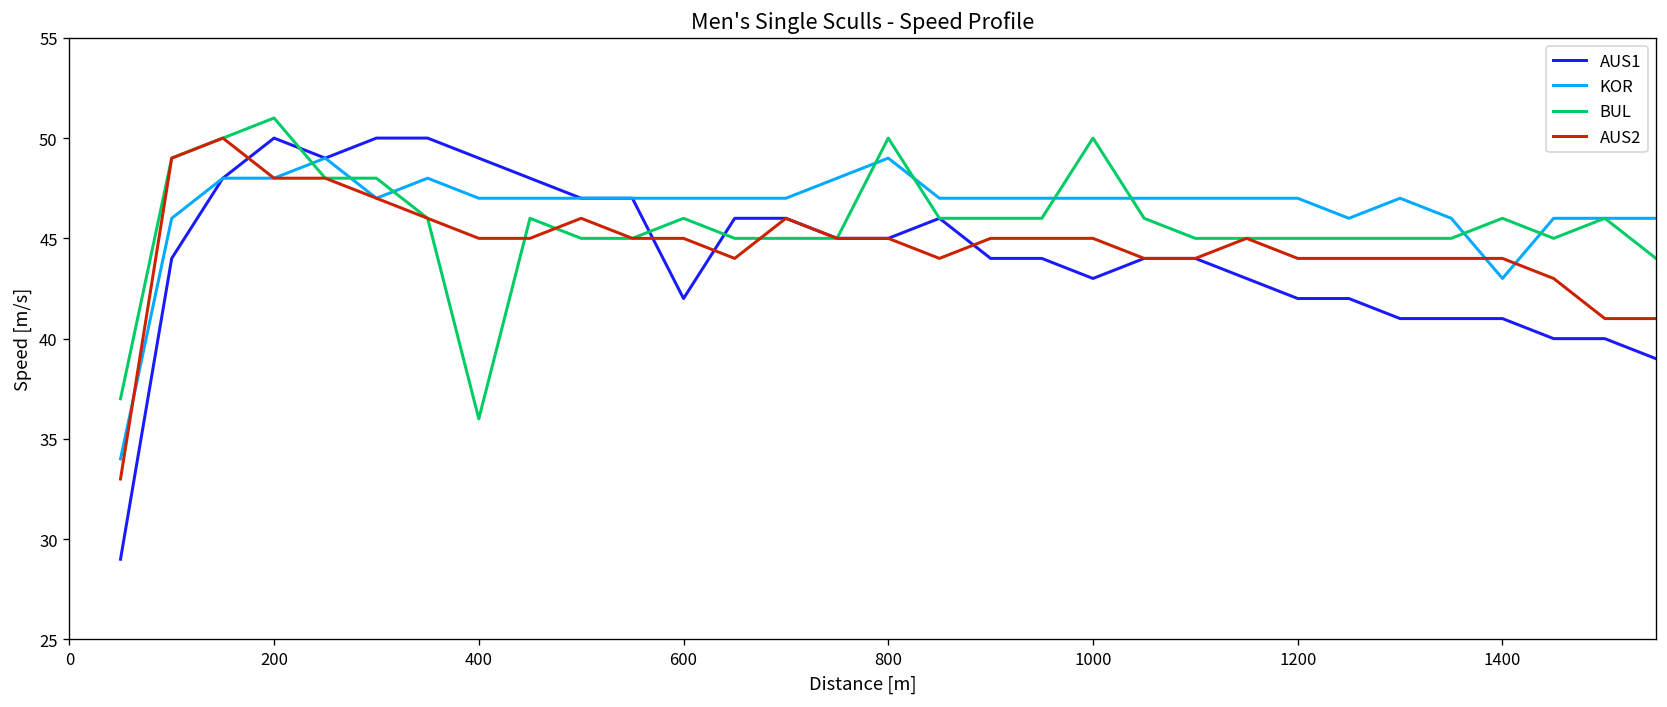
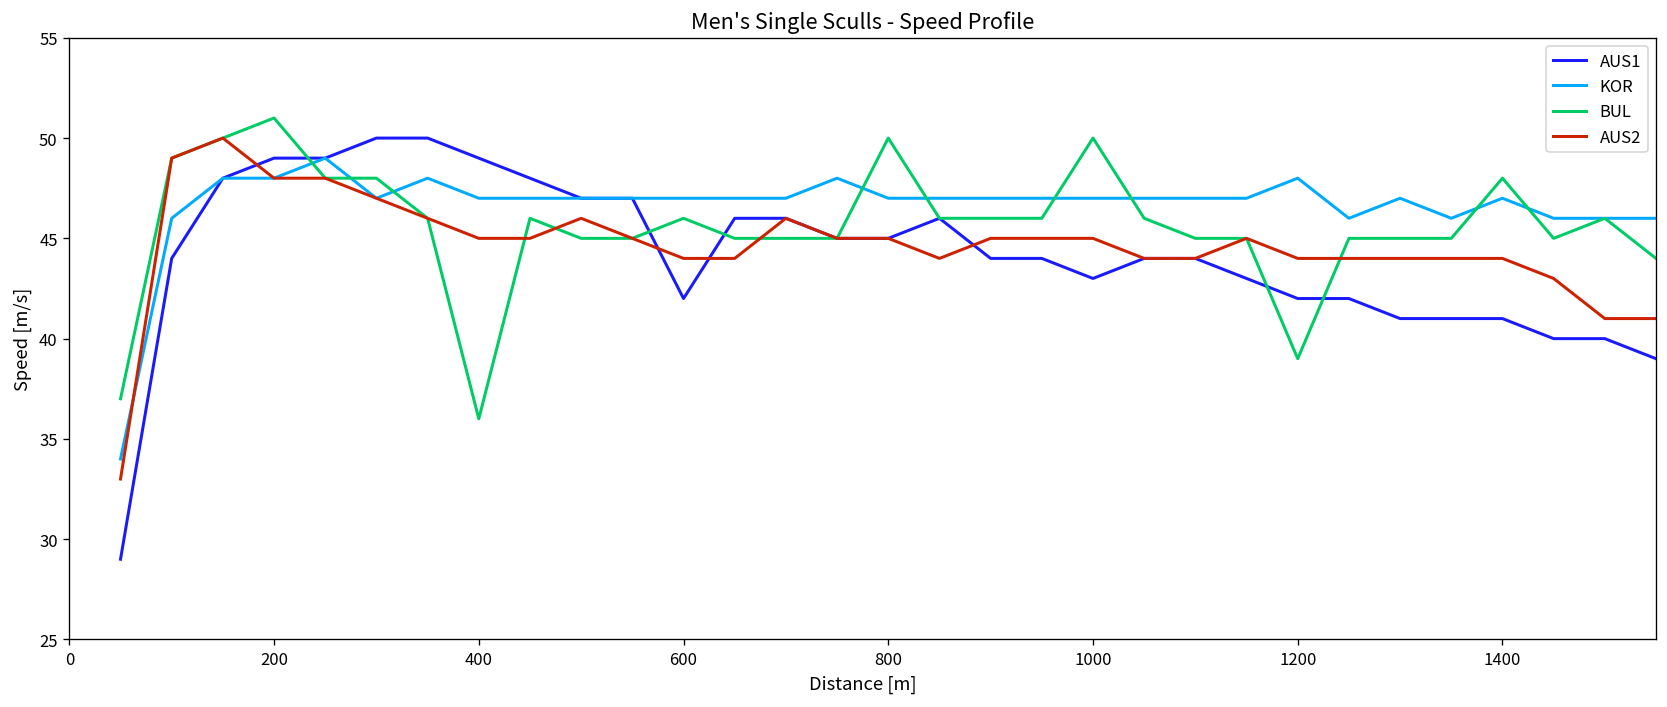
  {
    "AUS1": {
-     "200": 50,
+     "200": 49,
      "400": 49,
      "600": 42,
      "1000": 43,
      "1200": 42,
      "1400": 41
    },
    "KOR": {
      "400": 47,
      "600": 47,
-     "800": 49,
+     "800": 47,
      "1000": 47,
-     "1200": 47,
-     "1400": 43
+     "1200": 48,
+     "1400": 47
    },
    "BUL": {
      "200": 51,
      "400": 36,
      "600": 46,
      "800": 50,
      "1000": 50,
-     "1200": 45,
-     "1400": 46
+     "1200": 39,
+     "1400": 48
    },
    "AUS2": {
      "400": 45,
-     "600": 45,
+     "600": 44,
      "1000": 45,
      "1200": 44,
      "1400": 44
    }
  }
